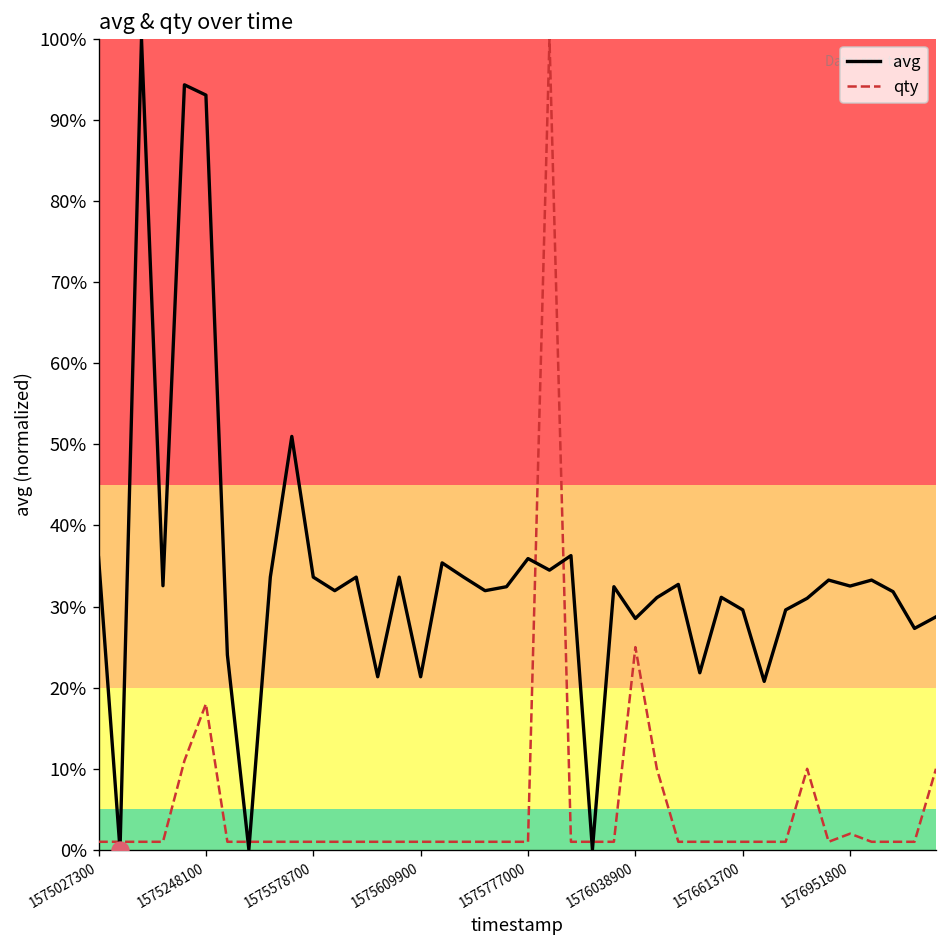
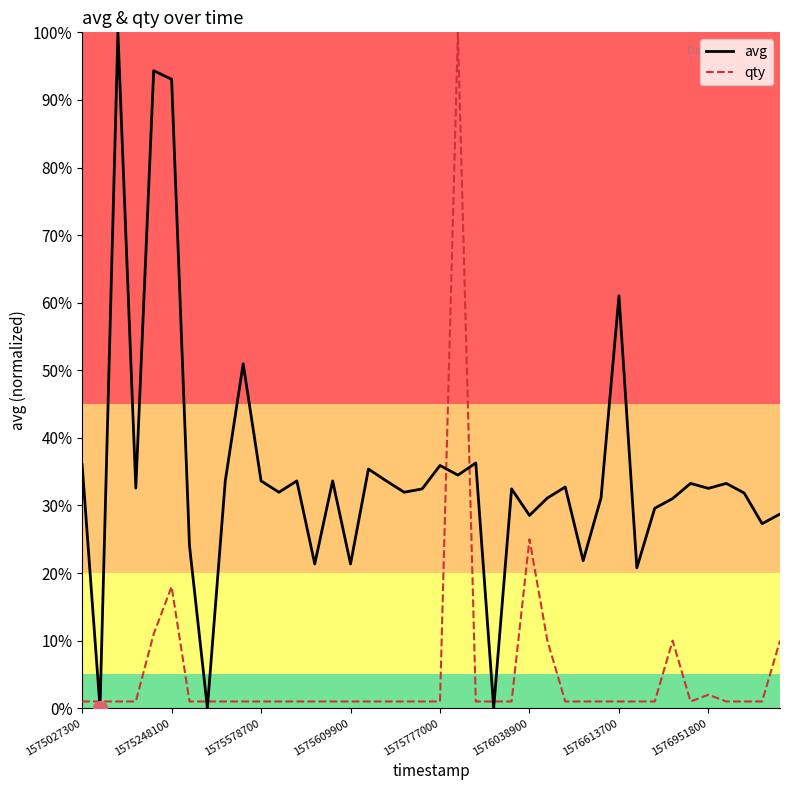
  {
    "avg": {
      "1575027300": "36%",
      "1575248100": "93%",
      "1575578700": "34%",
      "1575609900": "21%",
      "1575777000": "36%",
      "1576038900": "29%",
-     "1576613700": "30%",
+     "1576613700": "61%",
      "1576951800": "33%"
    },
    "qty": {
      "1575027300": "1%",
      "1575248100": "18%",
      "1575578700": "1%",
      "1575609900": "1%",
      "1575777000": "1%",
      "1576038900": "25%",
      "1576613700": "1%",
      "1576951800": "2%"
    }
  }
